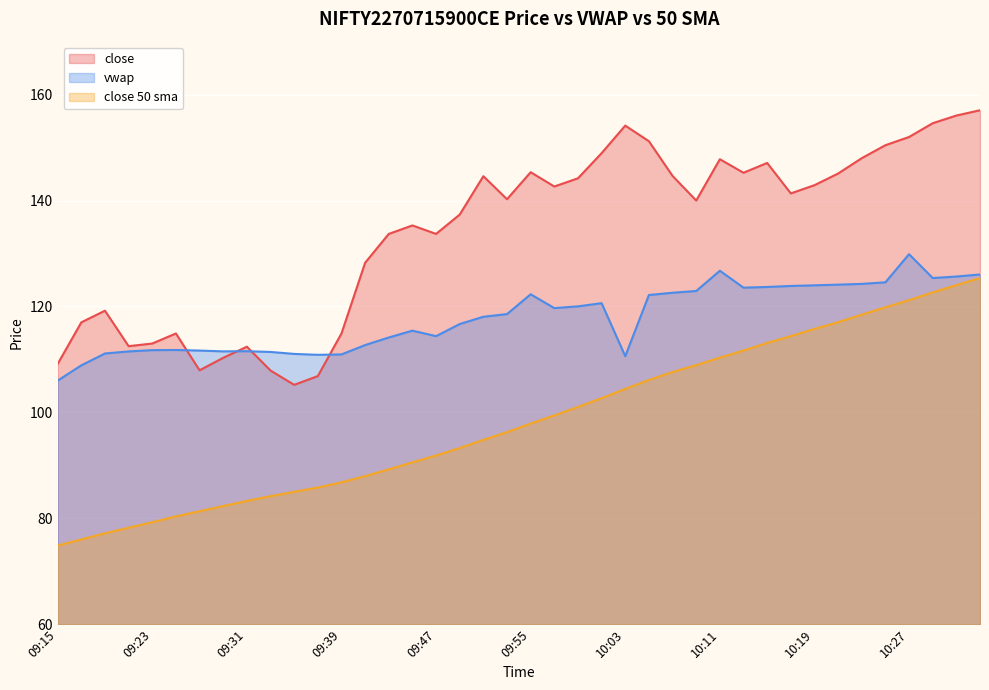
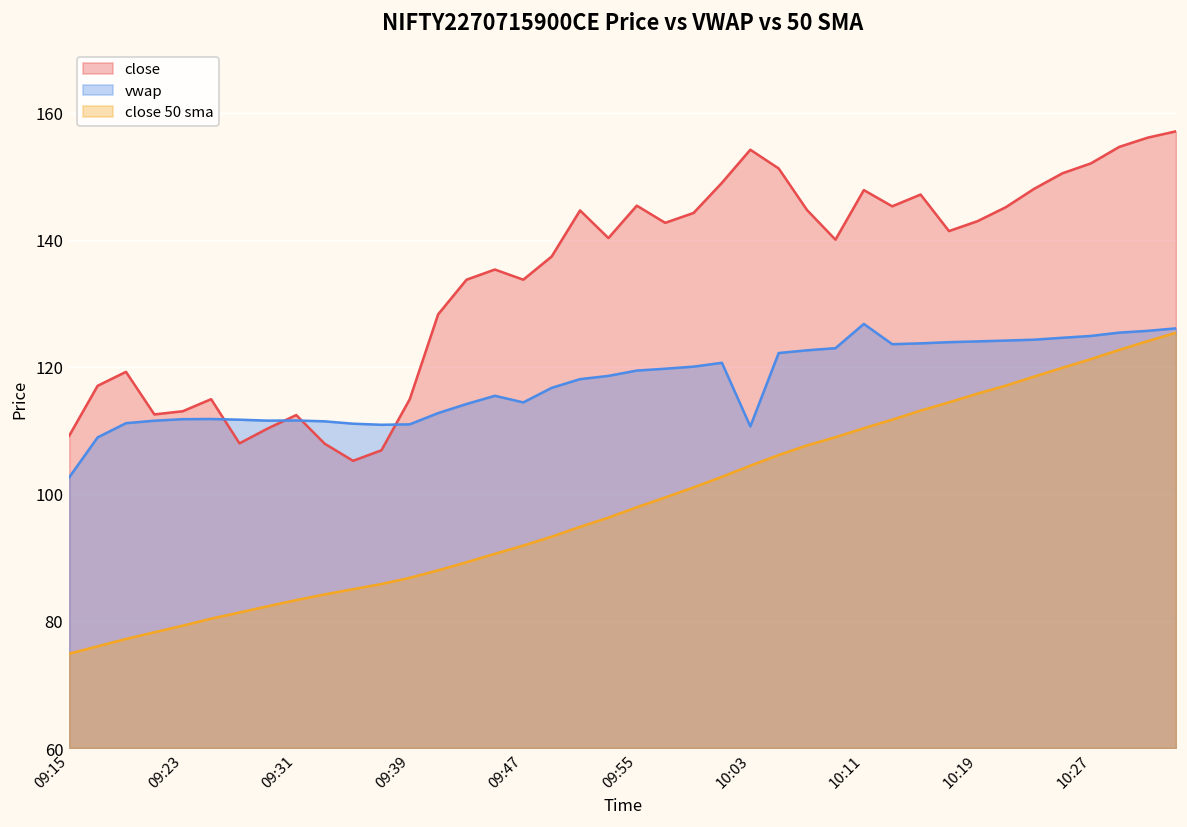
  {
    "vwap": {
-     "09:15": 106,
+     "09:15": 103,
      "09:23": 112,
      "09:31": 112,
      "09:39": 111,
      "09:47": 114,
-     "09:55": 122,
+     "09:55": 119,
      "10:03": 111,
      "10:11": 127,
      "10:19": 124,
-     "10:27": 130
+     "10:27": 125
    }
  }
